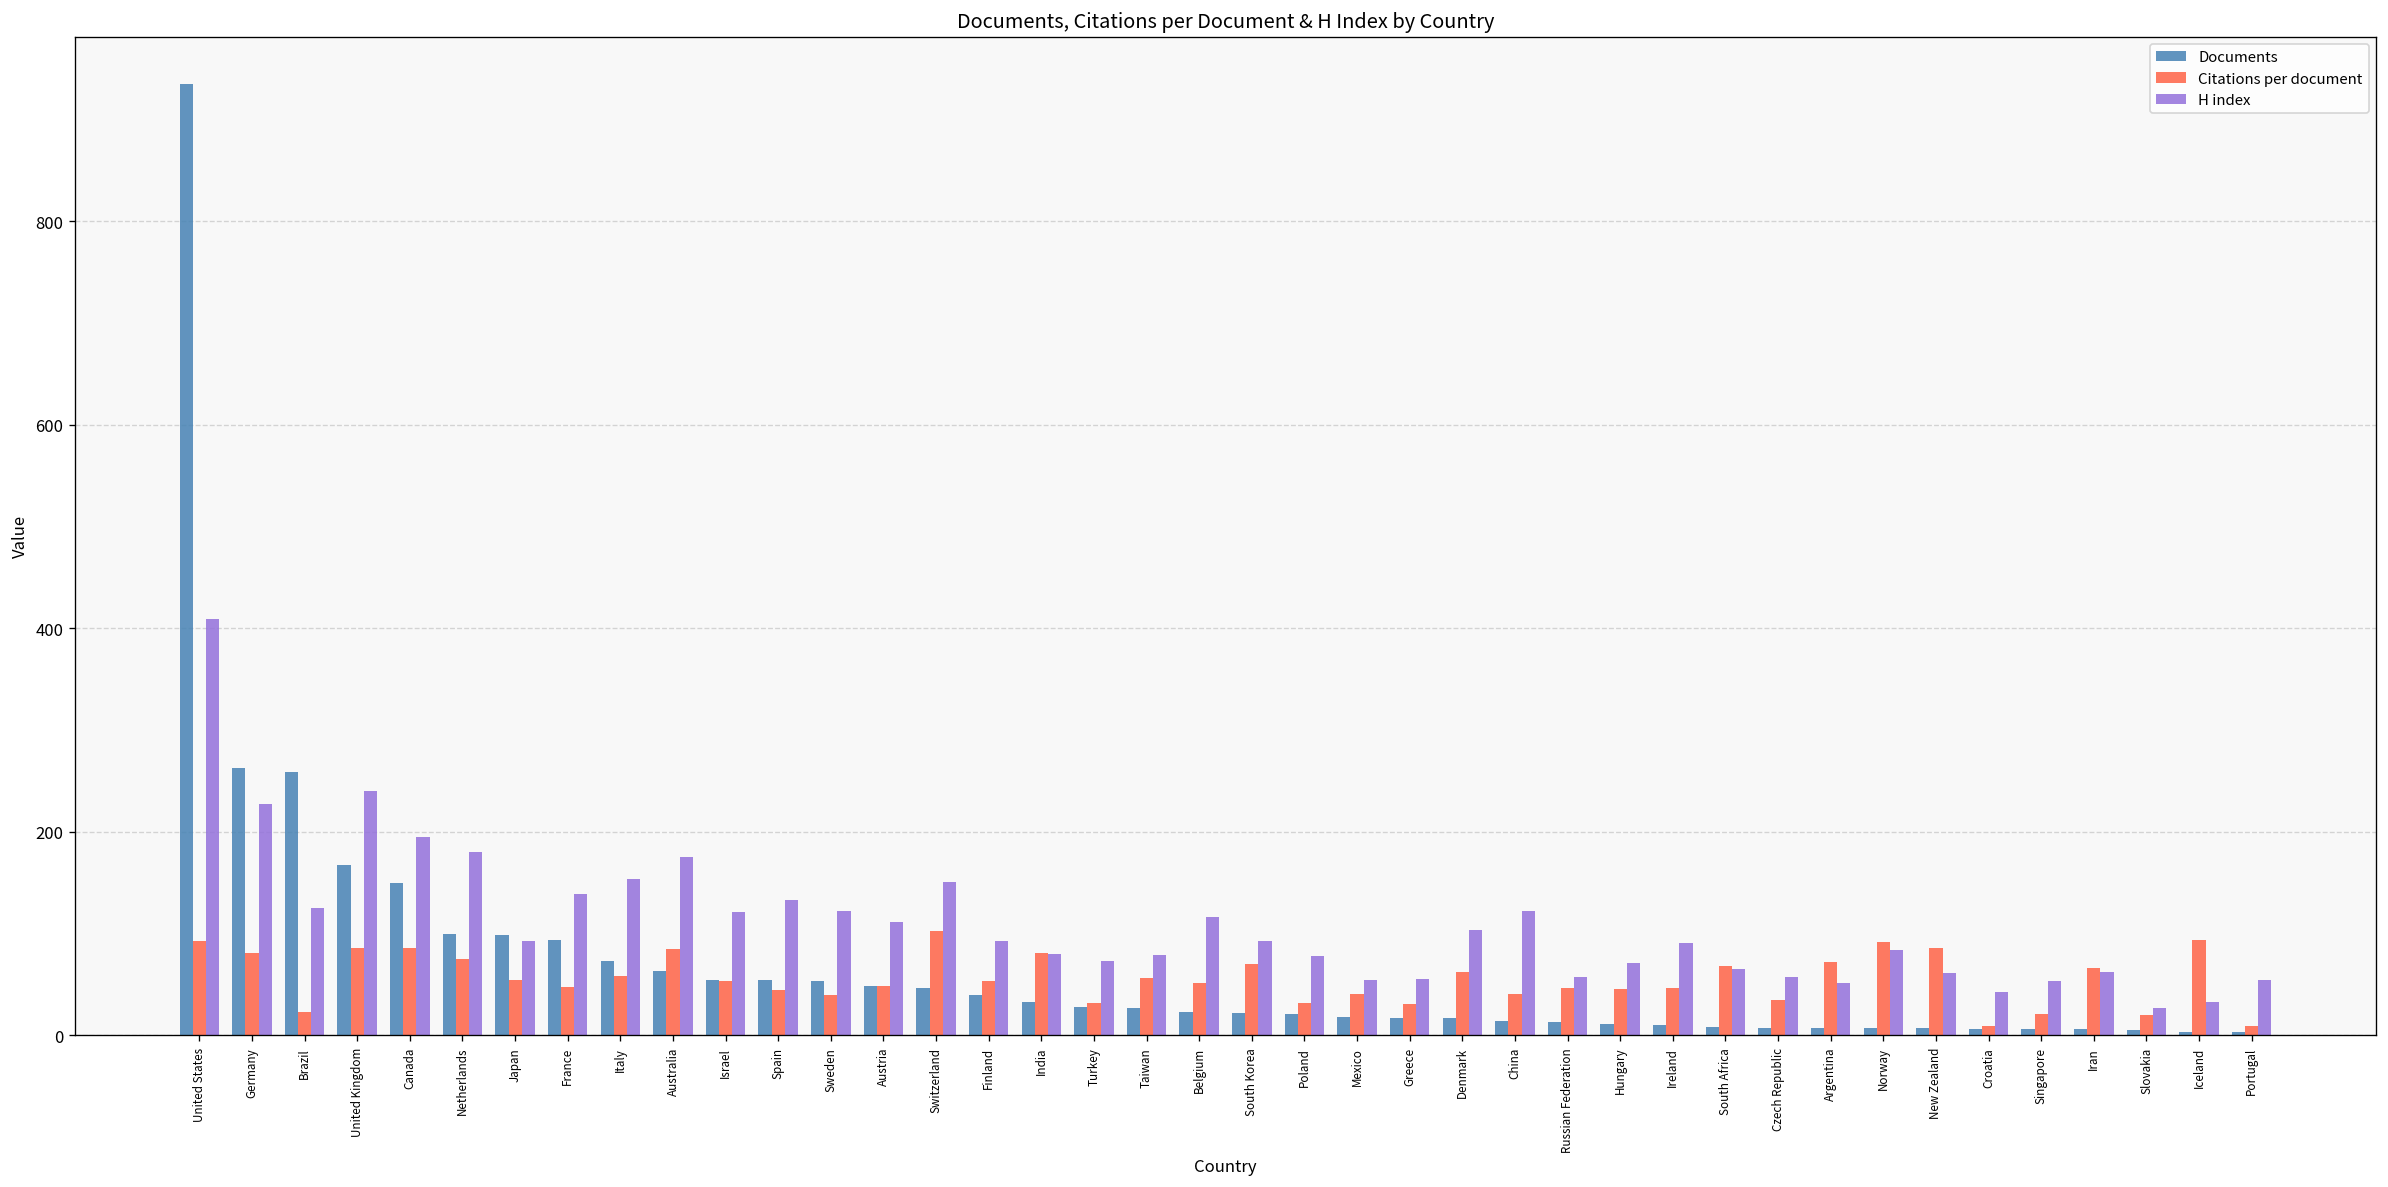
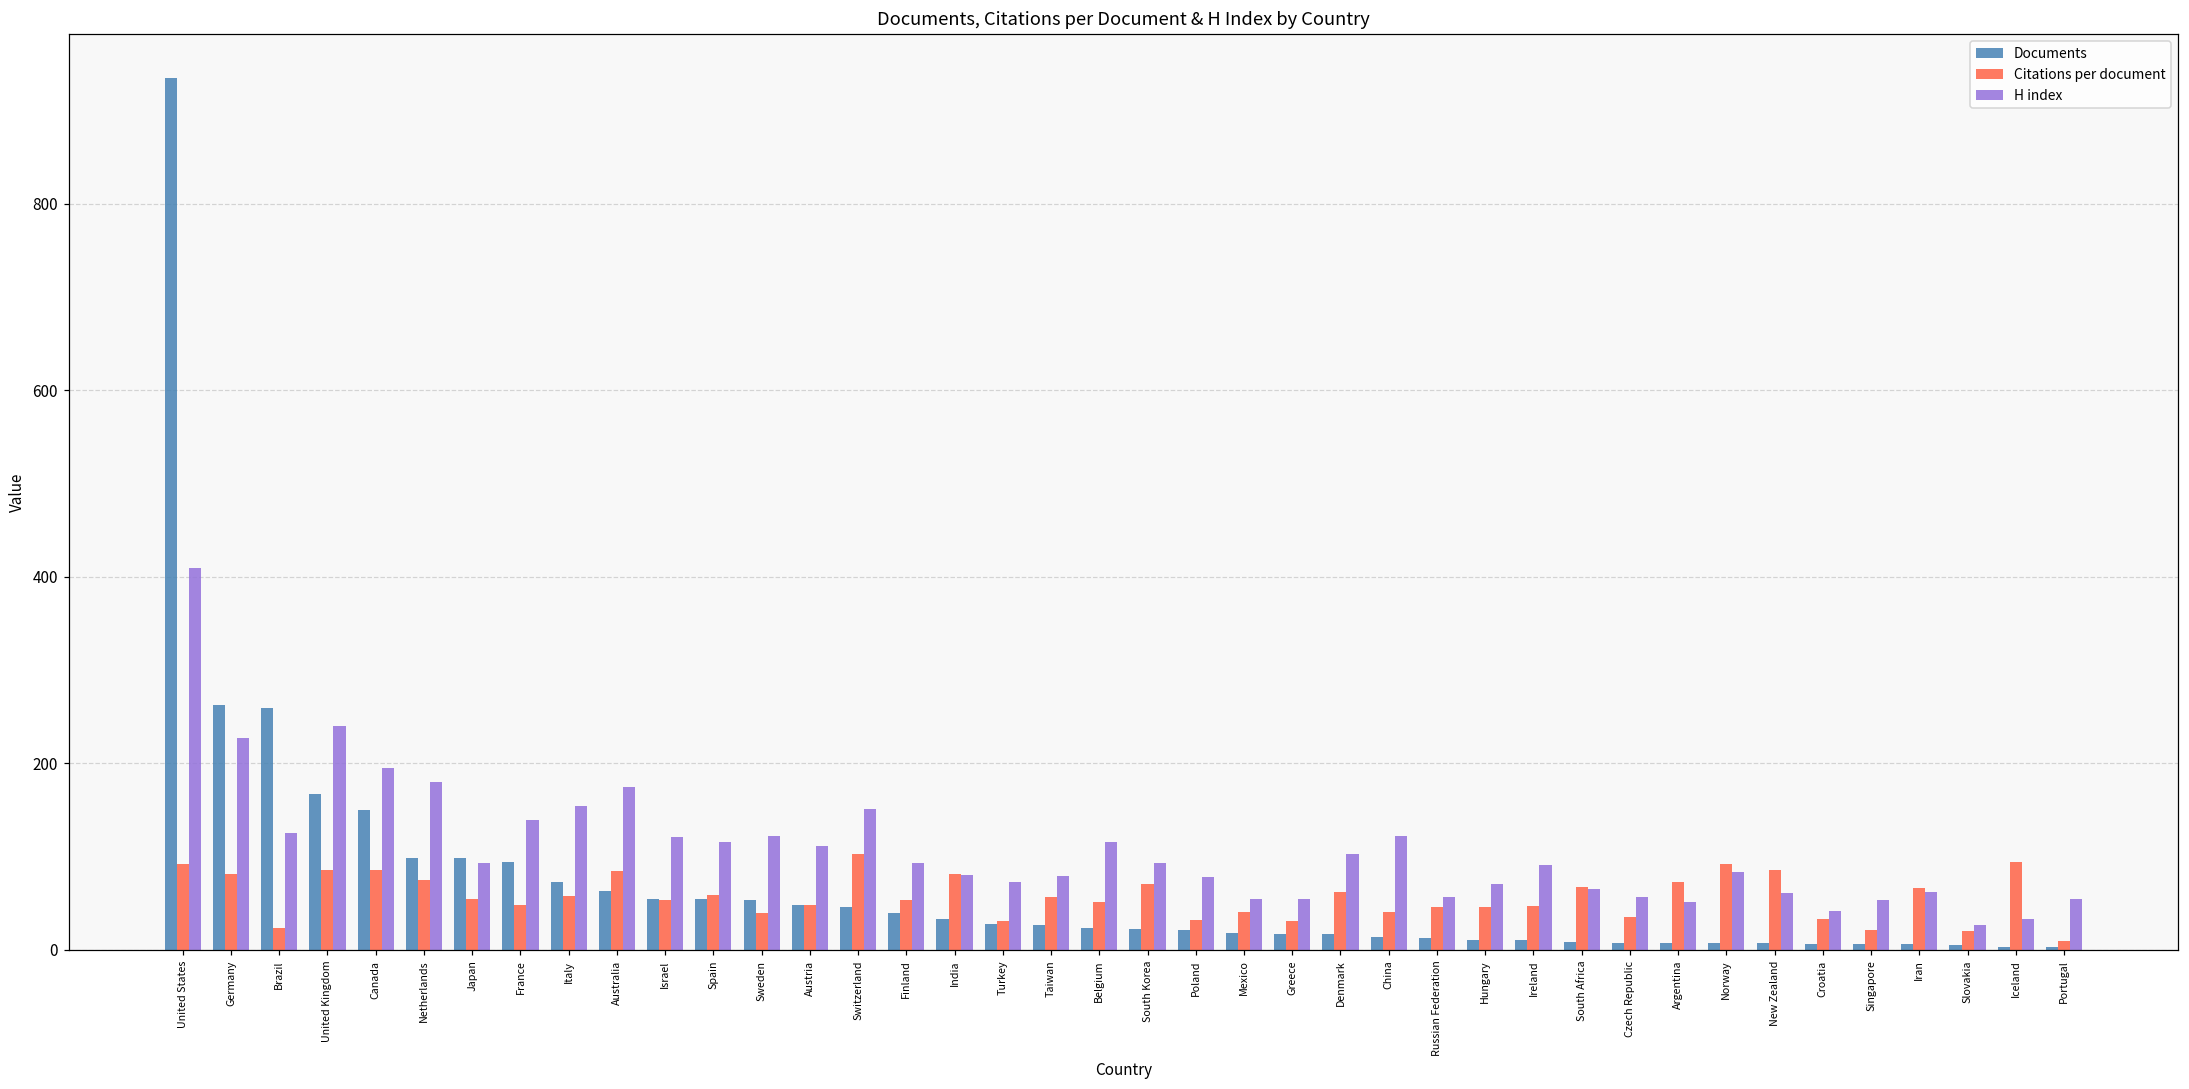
  {
    "Documents": {
      "United States": 940,
      "Germany": 260,
      "Brazil": 260,
      "United Kingdom": 170,
      "Canada": 150,
      "Netherlands": 100,
      "Japan": 100,
      "France": 90,
      "Italy": 70,
      "Australia": 60,
      "Israel": 50,
      "Spain": 50,
      "Sweden": 50,
      "Austria": 50,
      "Switzerland": 50,
      "Finland": 40,
      "India": 30,
      "Turkey": 30,
      "Taiwan": 30,
      "Belgium": 20,
      "South Korea": 20,
      "Poland": 20,
      "Mexico": 20,
      "Greece": 20,
      "Denmark": 20,
      "China": 10,
      "Russian Federation": 10,
      "Hungary": 10,
      "Ireland": 10,
      "South Africa": 10,
      "Czech Republic": 10,
      "Argentina": 10,
      "Norway": 10,
      "New Zealand": 10,
      "Croatia": 10,
      "Singapore": 10,
      "Iran": 10,
      "Slovakia": 10,
      "Iceland": 0,
      "Portugal": 0
    },
    "Citations per document": {
      "United States": 90,
      "Germany": 80,
      "Brazil": 20,
      "United Kingdom": 90,
      "Canada": 90,
      "Netherlands": 70,
      "Japan": 50,
      "France": 50,
      "Italy": 60,
      "Australia": 80,
      "Israel": 50,
-     "Spain": 40,
+     "Spain": 60,
      "Sweden": 40,
      "Austria": 50,
      "Switzerland": 100,
      "Finland": 50,
      "India": 80,
      "Turkey": 30,
      "Taiwan": 60,
      "Belgium": 50,
      "South Korea": 70,
      "Poland": 30,
      "Mexico": 40,
      "Greece": 30,
      "Denmark": 60,
      "China": 40,
      "Russian Federation": 50,
      "Hungary": 50,
      "Ireland": 50,
      "South Africa": 70,
      "Czech Republic": 30,
      "Argentina": 70,
      "Norway": 90,
      "New Zealand": 90,
-     "Croatia": 10,
+     "Croatia": 30,
      "Singapore": 20,
      "Iran": 70,
      "Slovakia": 20,
      "Iceland": 90,
      "Portugal": 10
    },
    "H index": {
      "United States": 410,
      "Germany": 230,
      "Brazil": 130,
      "United Kingdom": 240,
      "Canada": 200,
      "Netherlands": 180,
      "Japan": 90,
      "France": 140,
      "Italy": 150,
      "Australia": 180,
      "Israel": 120,
-     "Spain": 130,
+     "Spain": 120,
      "Sweden": 120,
      "Austria": 110,
      "Switzerland": 150,
      "Finland": 90,
      "India": 80,
      "Turkey": 70,
      "Taiwan": 80,
      "Belgium": 120,
      "South Korea": 90,
      "Poland": 80,
      "Mexico": 50,
      "Greece": 60,
      "Denmark": 100,
      "China": 120,
      "Russian Federation": 60,
      "Hungary": 70,
      "Ireland": 90,
      "South Africa": 70,
      "Czech Republic": 60,
      "Argentina": 50,
      "Norway": 80,
      "New Zealand": 60,
      "Croatia": 40,
      "Singapore": 50,
      "Iran": 60,
      "Slovakia": 30,
      "Iceland": 30,
      "Portugal": 50
    }
  }
